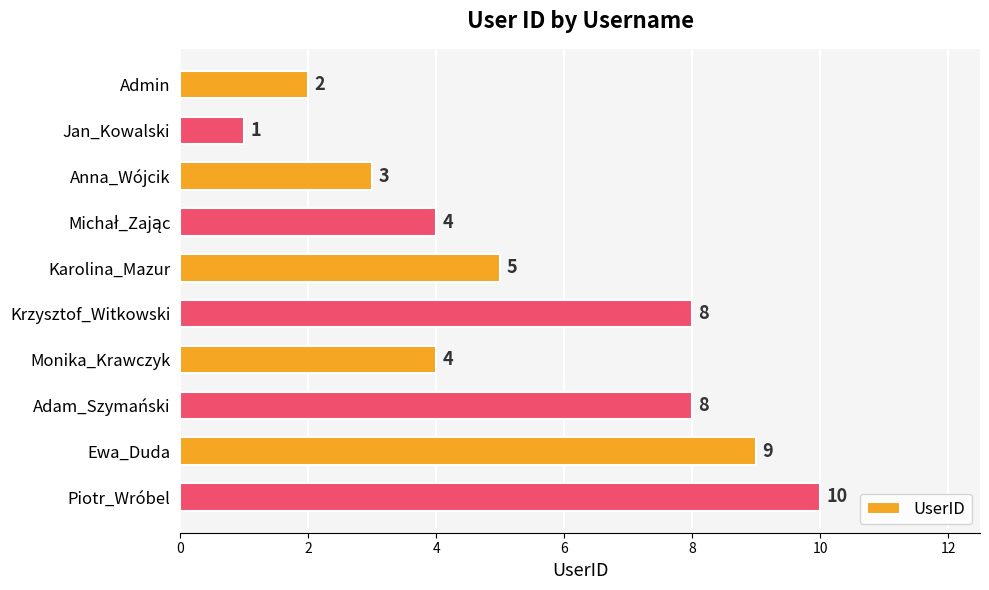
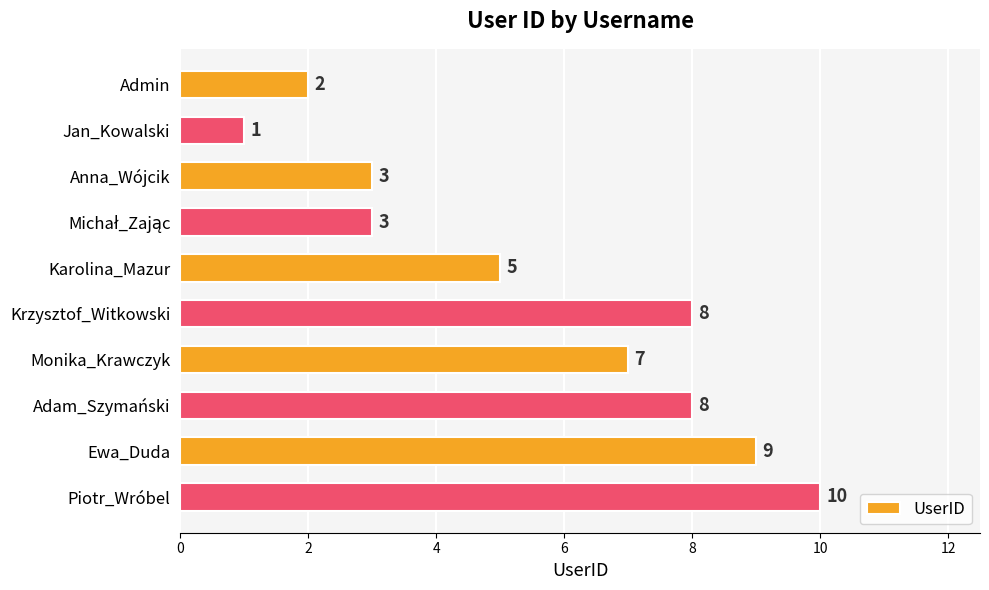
  {
    "Admin": 2,
    "Jan_Kowalski": 1,
    "Anna_Wójcik": 3,
-   "Michał_Zając": 4,
+   "Michał_Zając": 3,
    "Karolina_Mazur": 5,
    "Krzysztof_Witkowski": 8,
-   "Monika_Krawczyk": 4,
+   "Monika_Krawczyk": 7,
    "Adam_Szymański": 8,
    "Ewa_Duda": 9,
    "Piotr_Wróbel": 10
  }
